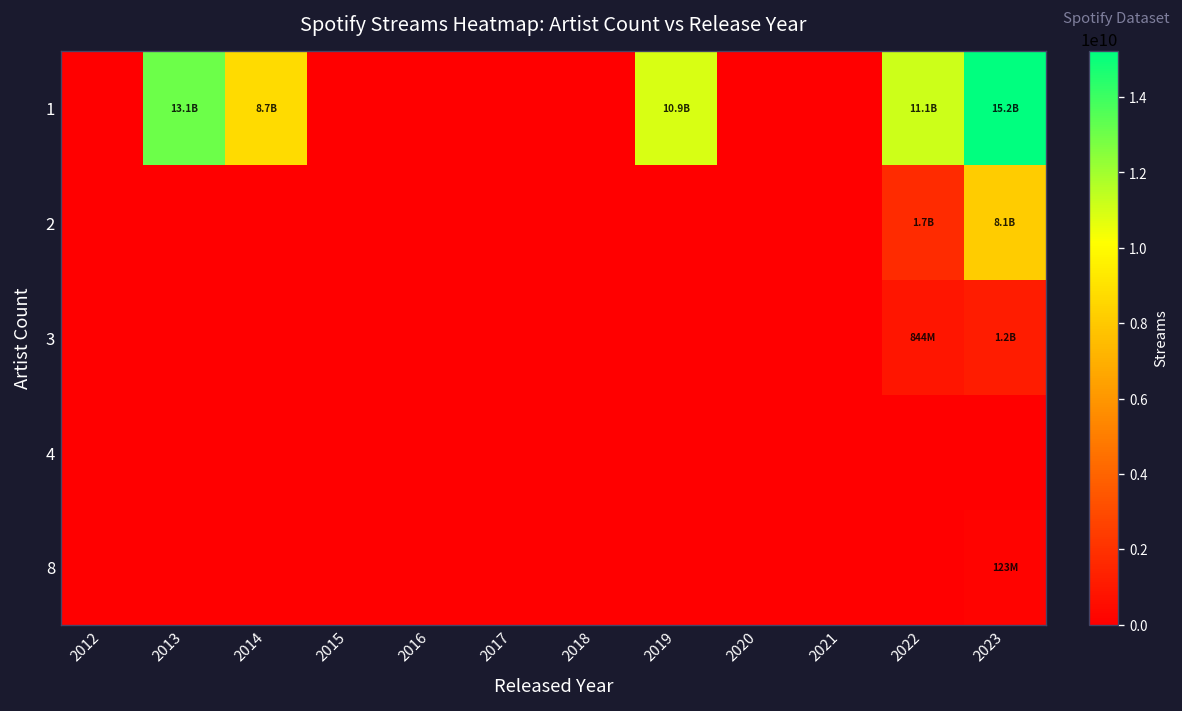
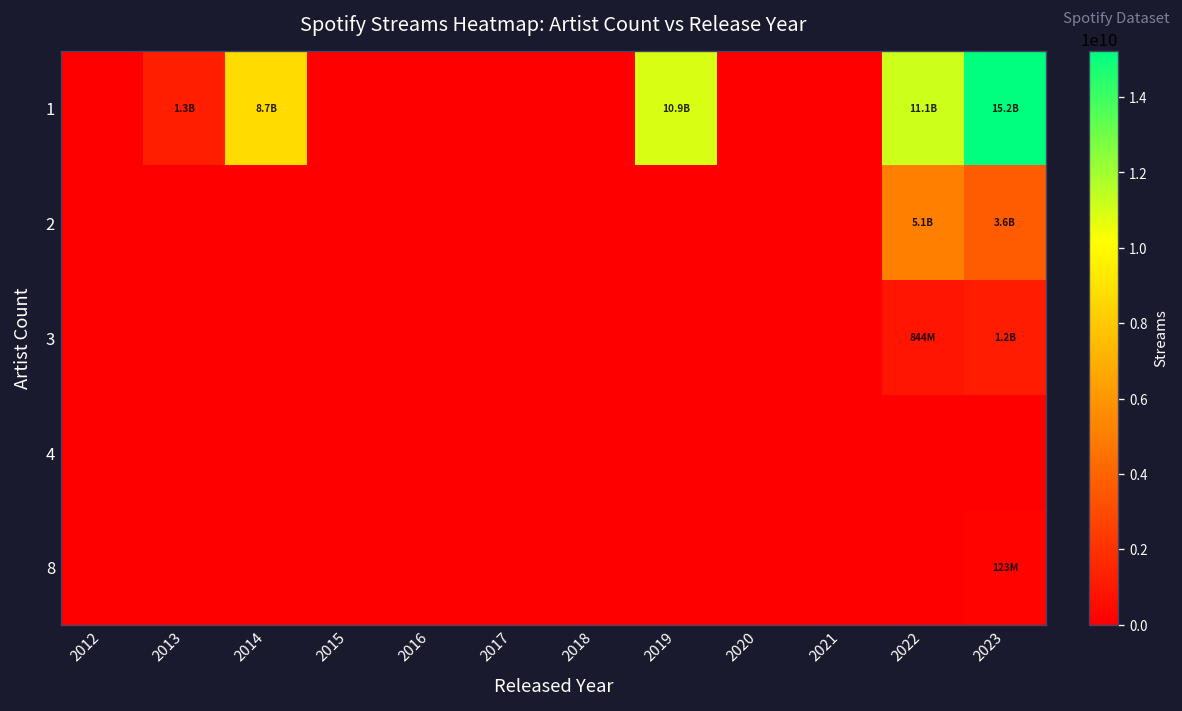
  {
    "1": {
-     "2013": "13.1B",
+     "2013": "1.3B",
      "2014": "8.7B",
      "2019": "10.9B",
      "2022": "11.1B",
      "2023": "15.2B"
    },
    "2": {
-     "2022": "1.7B",
-     "2023": "8.1B"
+     "2022": "5.1B",
+     "2023": "3.6B"
    },
    "3": {
      "2022": "844M",
      "2023": "1.2B"
    },
    "8": {
      "2023": "123M"
    }
  }
